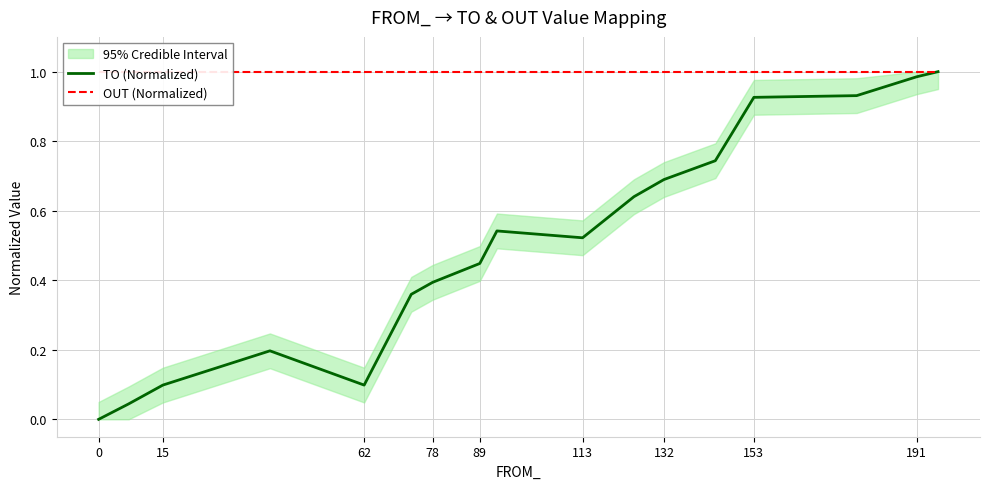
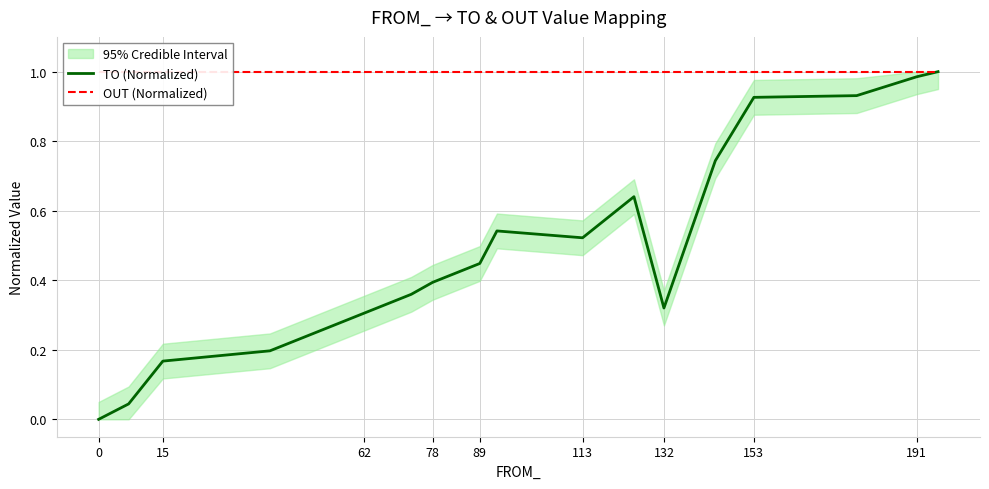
  {
    "TO (Normalized)": {
      "0": 0.00,
-     "15": 0.10,
-     "62": 0.10,
+     "15": 0.17,
+     "62": 0.31,
      "78": 0.39,
      "89": 0.45,
      "113": 0.52,
-     "132": 0.69,
+     "132": 0.32,
      "153": 0.93,
      "191": 0.99
    },
    "95% Credible Interval": {
      "0": 0.05
    },
    "OUT (Normalized)": {
      "62": 1.00,
      "78": 1.00,
      "89": 1.00,
      "113": 1.00,
      "132": 1.00,
      "153": 1.00
    }
  }
